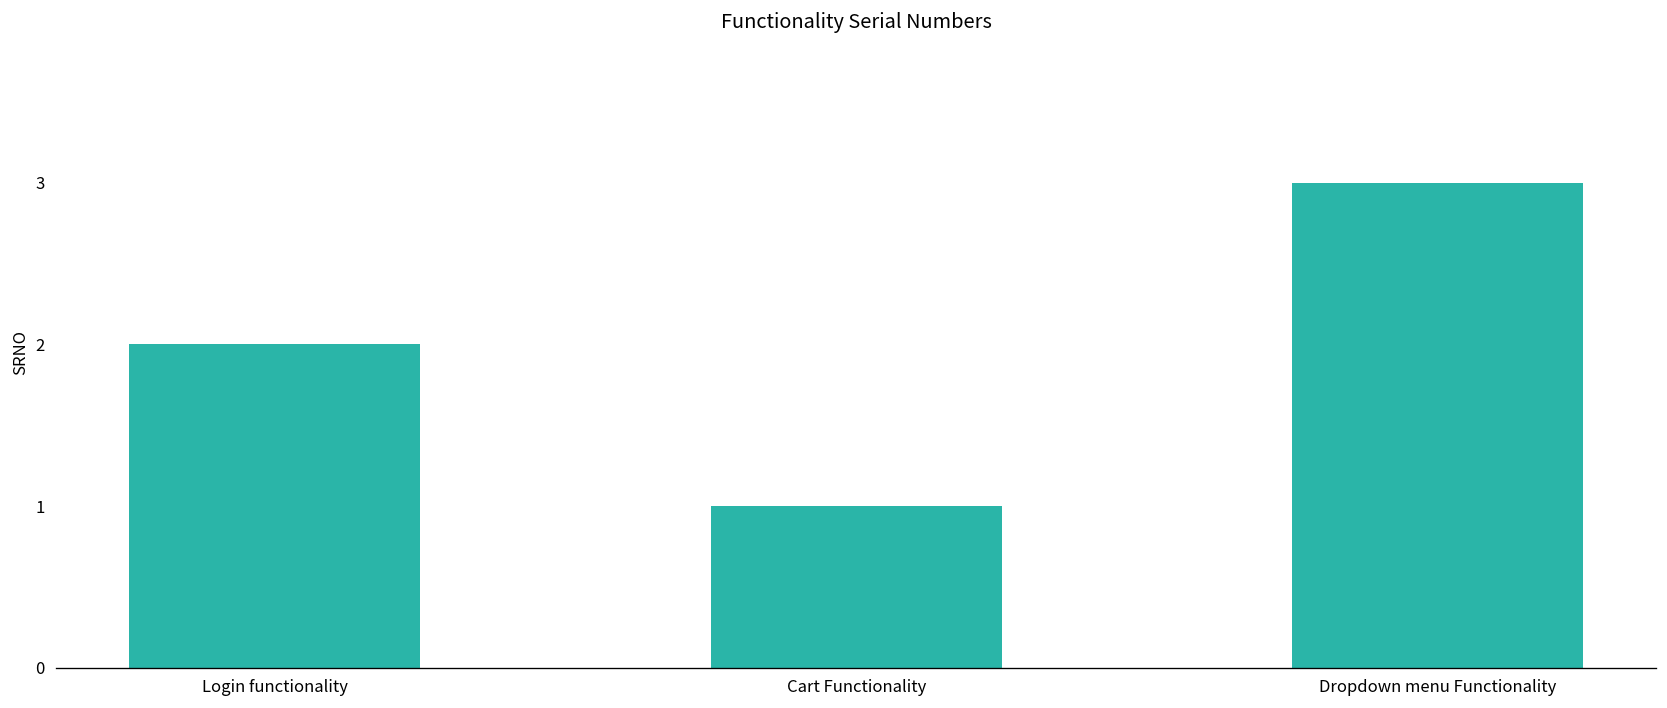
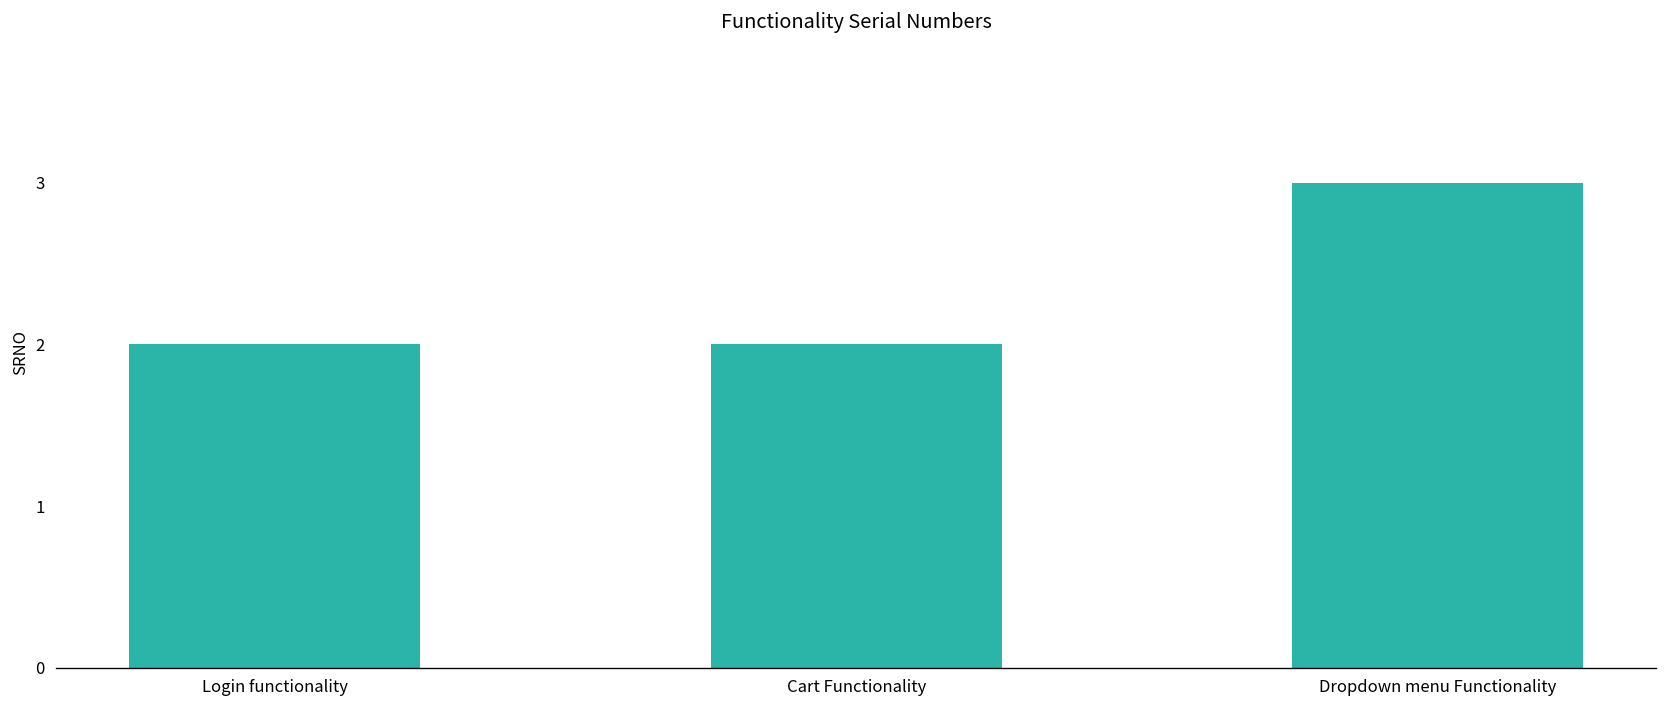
  {
    "Login functionality": 2,
-   "Cart Functionality": 1,
+   "Cart Functionality": 2,
    "Dropdown menu Functionality": 3
  }
